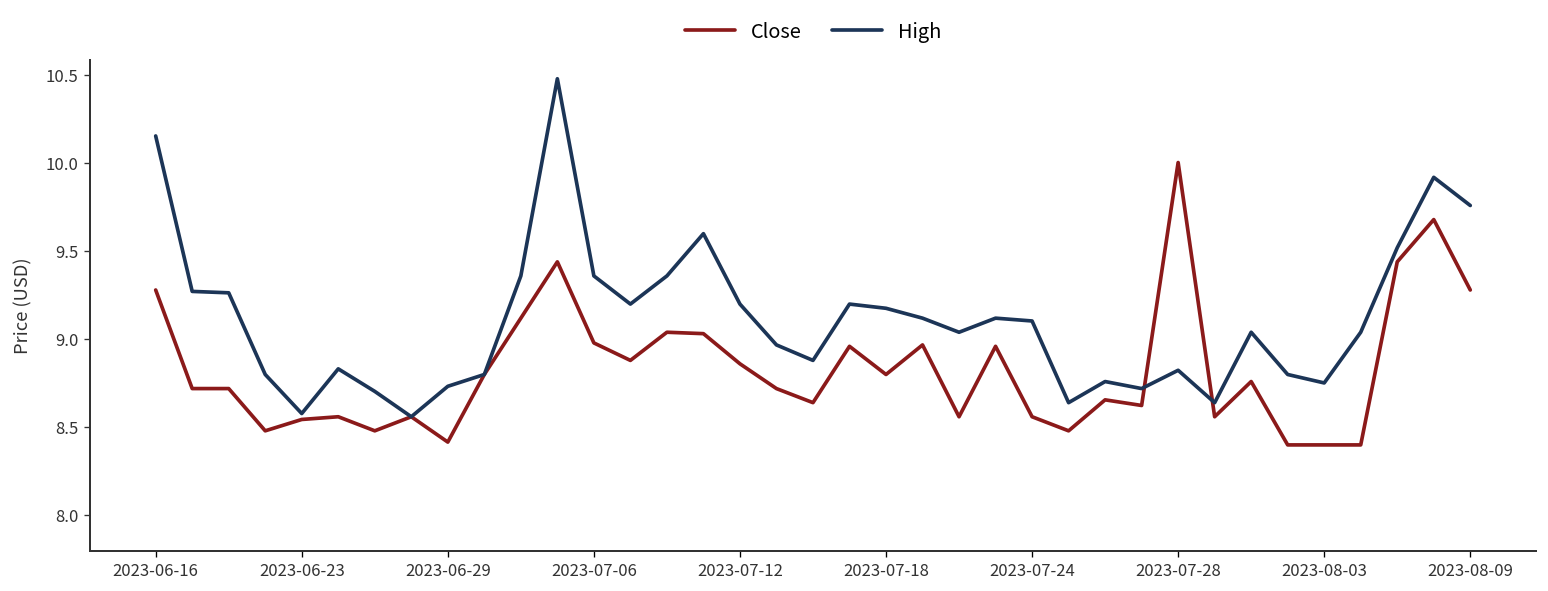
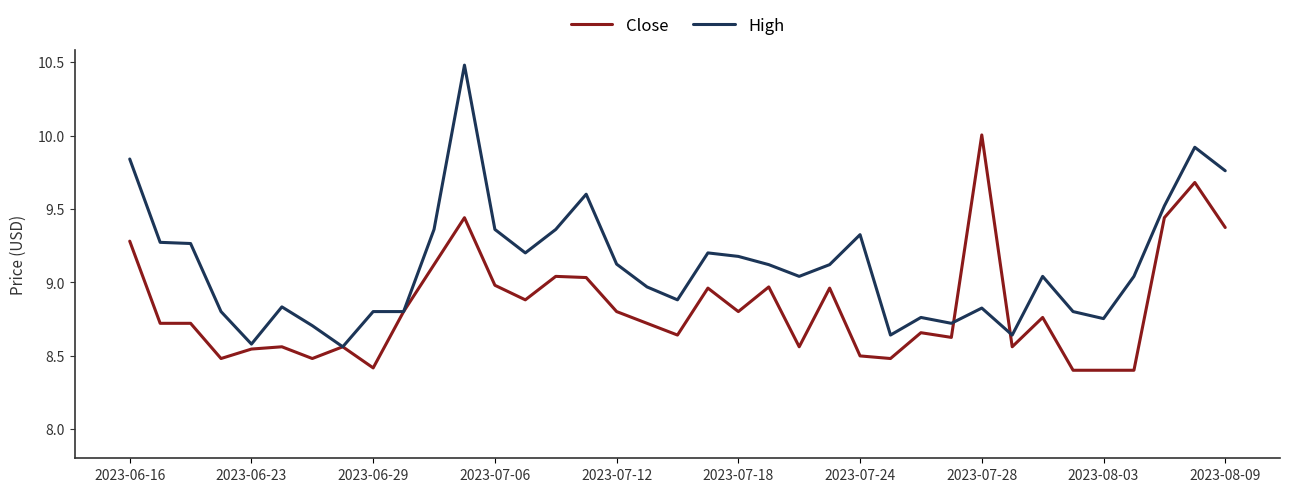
  {
    "Close": {
      "2023-06-16": 9.28,
      "2023-06-23": 8.54,
      "2023-06-29": 8.42,
      "2023-07-06": 8.98,
-     "2023-07-12": 8.86,
+     "2023-07-12": 8.80,
      "2023-07-18": 8.80,
-     "2023-07-24": 8.56,
+     "2023-07-24": 8.50,
      "2023-07-28": 10.00,
      "2023-08-03": 8.40,
-     "2023-08-09": 9.28
+     "2023-08-09": 9.37
    },
    "High": {
-     "2023-06-16": 10.16,
+     "2023-06-16": 9.84,
      "2023-06-23": 8.58,
-     "2023-06-29": 8.73,
+     "2023-06-29": 8.80,
      "2023-07-06": 9.36,
-     "2023-07-12": 9.20,
+     "2023-07-12": 9.12,
      "2023-07-18": 9.18,
-     "2023-07-24": 9.10,
+     "2023-07-24": 9.32,
      "2023-07-28": 8.82,
      "2023-08-03": 8.75,
      "2023-08-09": 9.76
    }
  }
